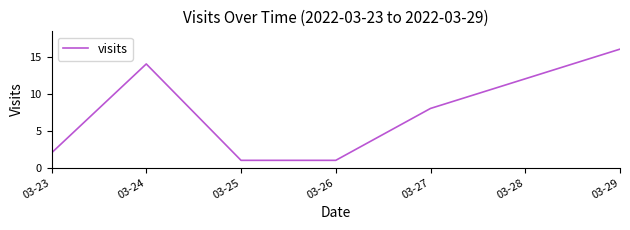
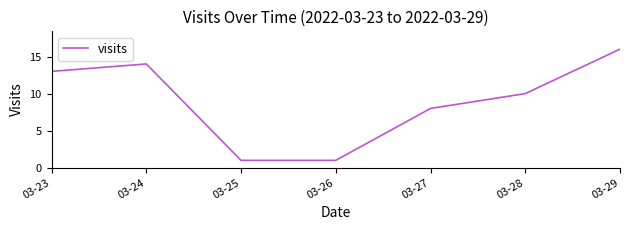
  {
-   "03-23": 2,
+   "03-23": 13,
    "03-24": 14,
    "03-25": 1,
    "03-26": 1,
    "03-27": 8,
-   "03-28": 12,
+   "03-28": 10,
    "03-29": 16
  }
